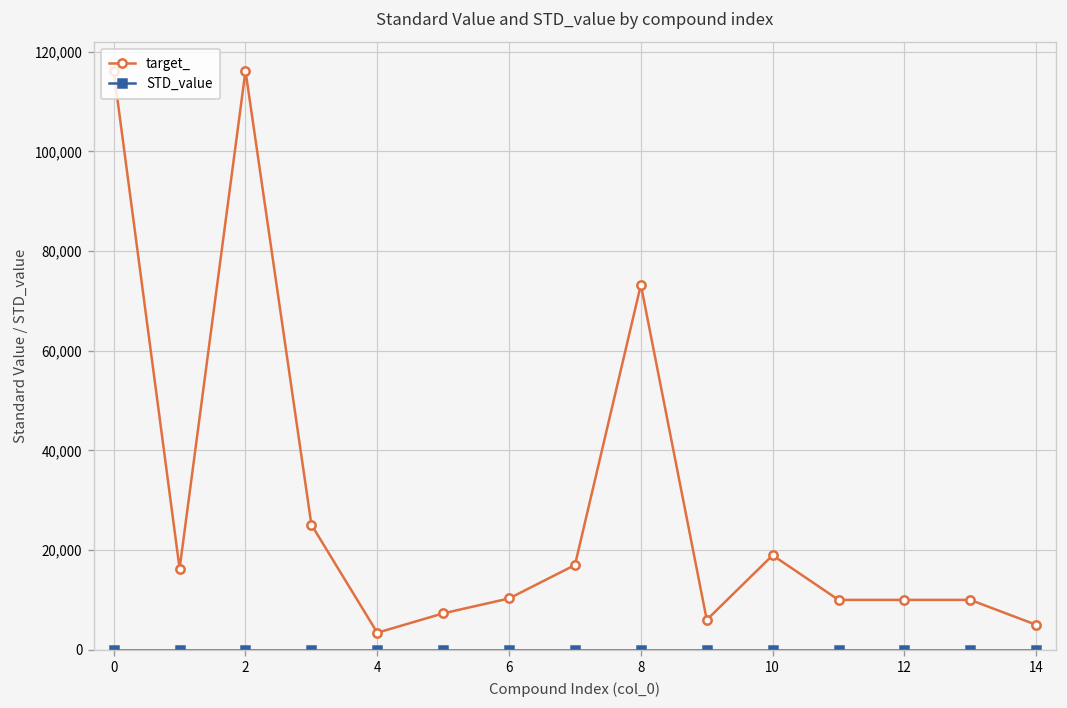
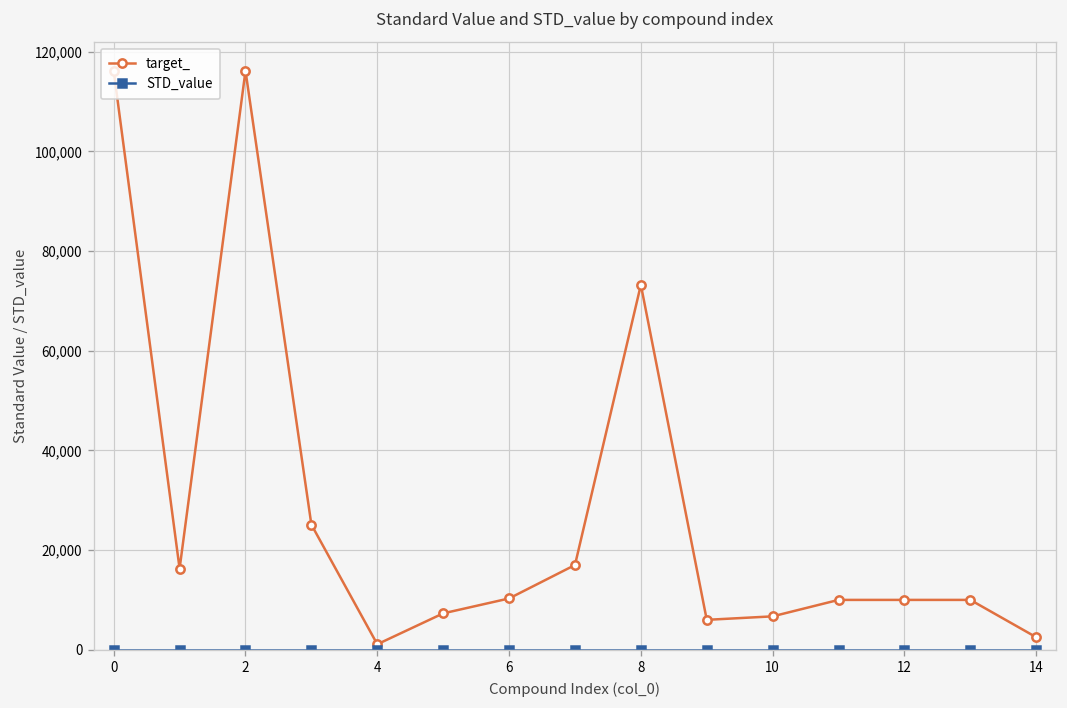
  {
    "target_": {
      "2": "116,000",
-     "4": "3,000",
+     "4": "1,000",
      "6": "10,000",
      "8": "73,000",
-     "10": "19,000",
+     "10": "7,000",
      "12": "10,000",
-     "14": "5,000"
+     "14": "3,000"
    },
    "STD_value": {
      "0": "0",
      "2": "0",
      "4": "0",
      "6": "0",
      "8": "0",
      "10": "0",
      "12": "0",
      "14": "0"
    }
  }
